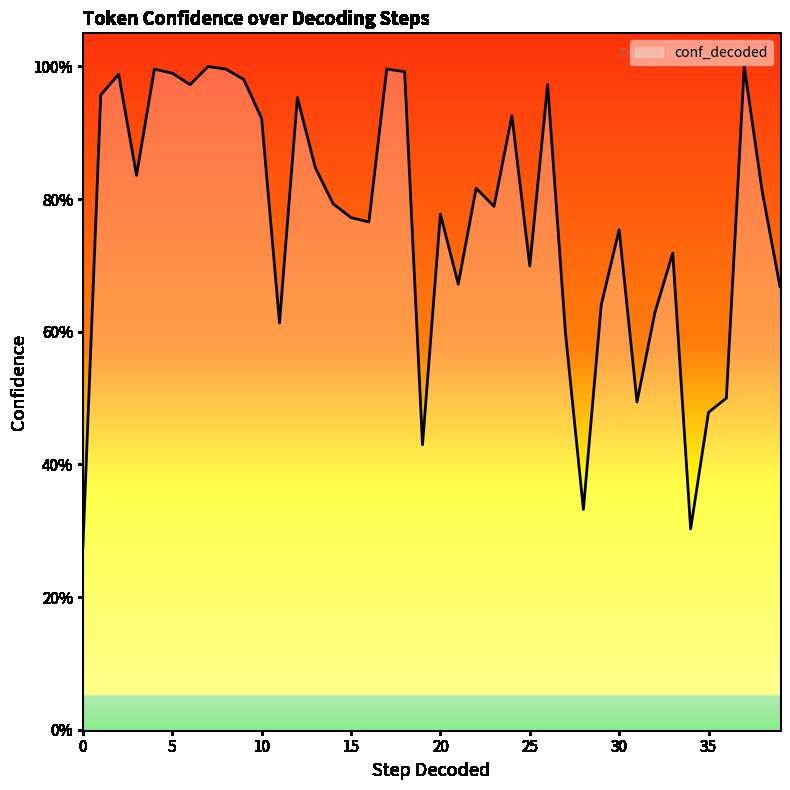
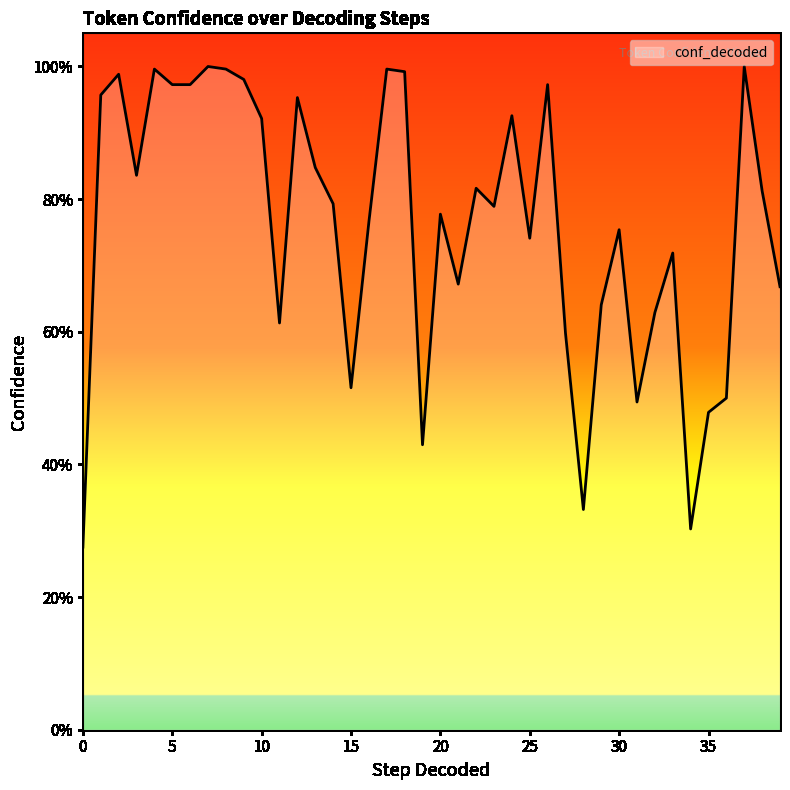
  {
    "0": "28%",
-   "5": "99%",
+   "5": "97%",
    "10": "92%",
-   "15": "77%",
+   "15": "52%",
    "20": "78%",
-   "25": "70%",
+   "25": "74%",
    "30": "75%",
    "35": "48%"
  }
